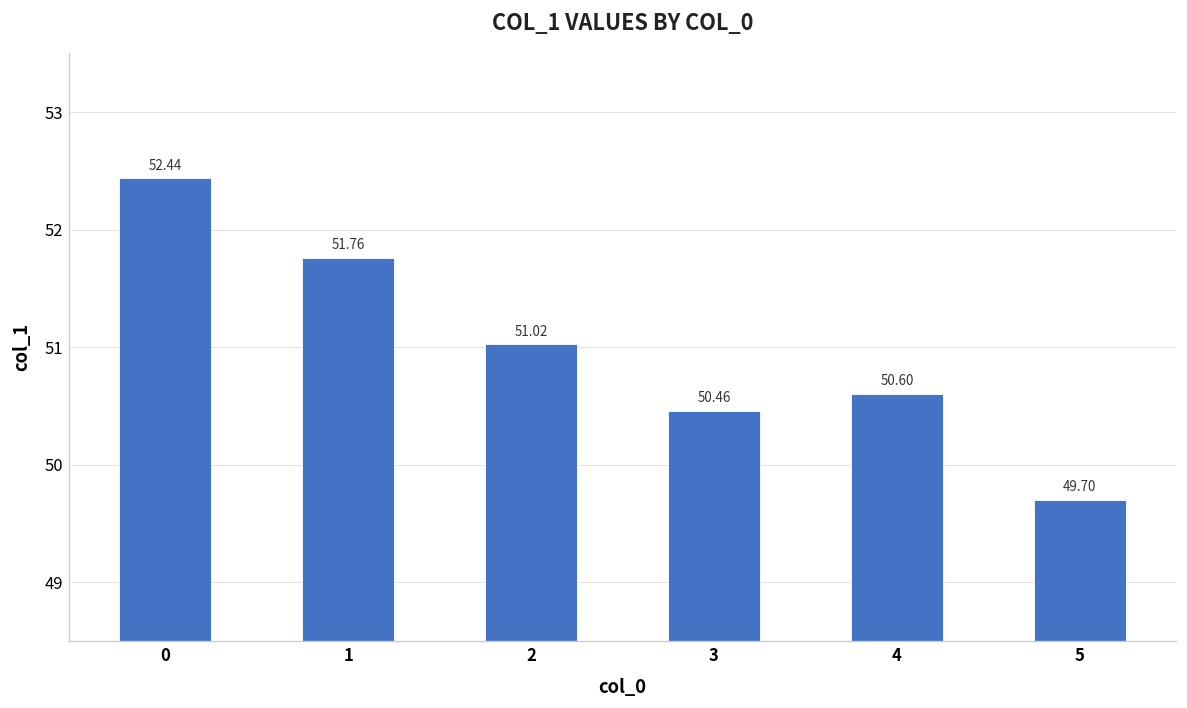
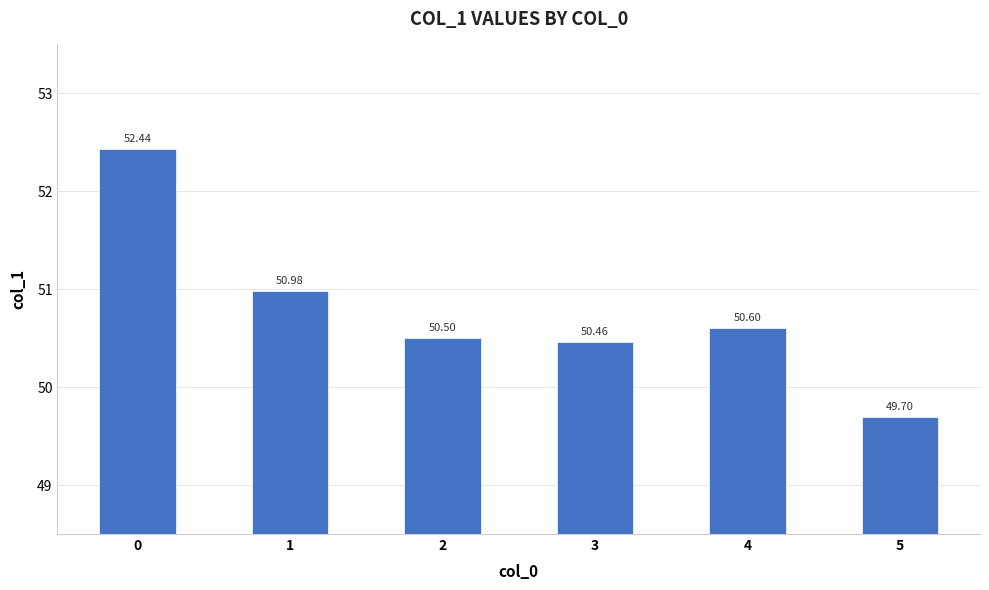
  {
    "0": 52.44,
-   "1": 51.76,
-   "2": 51.02,
+   "1": 50.98,
+   "2": 50.50,
    "3": 50.46,
    "4": 50.60,
    "5": 49.70
  }
